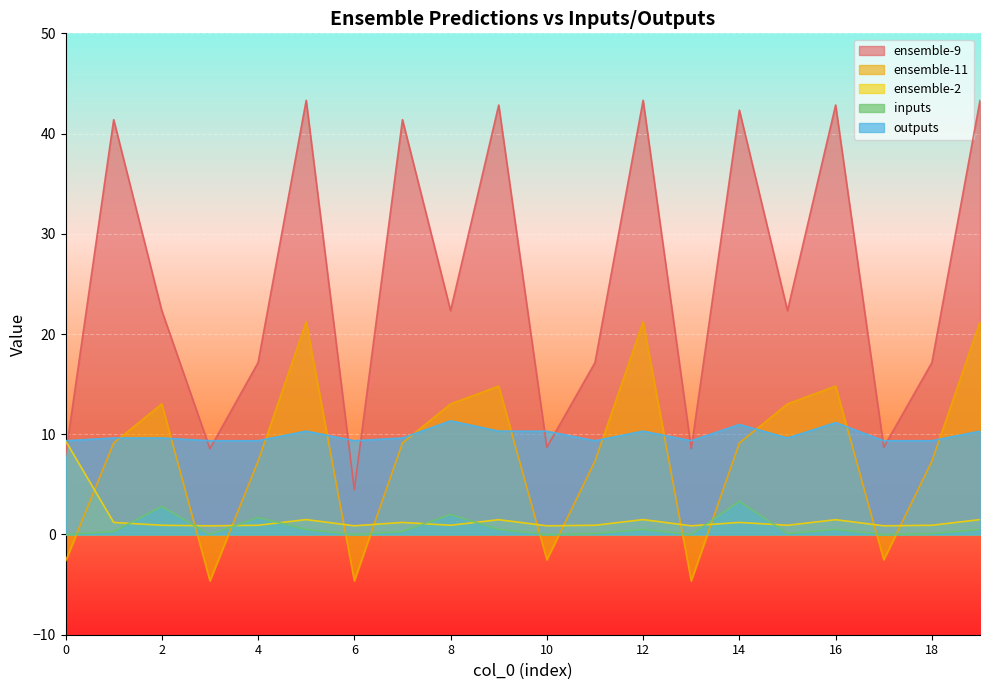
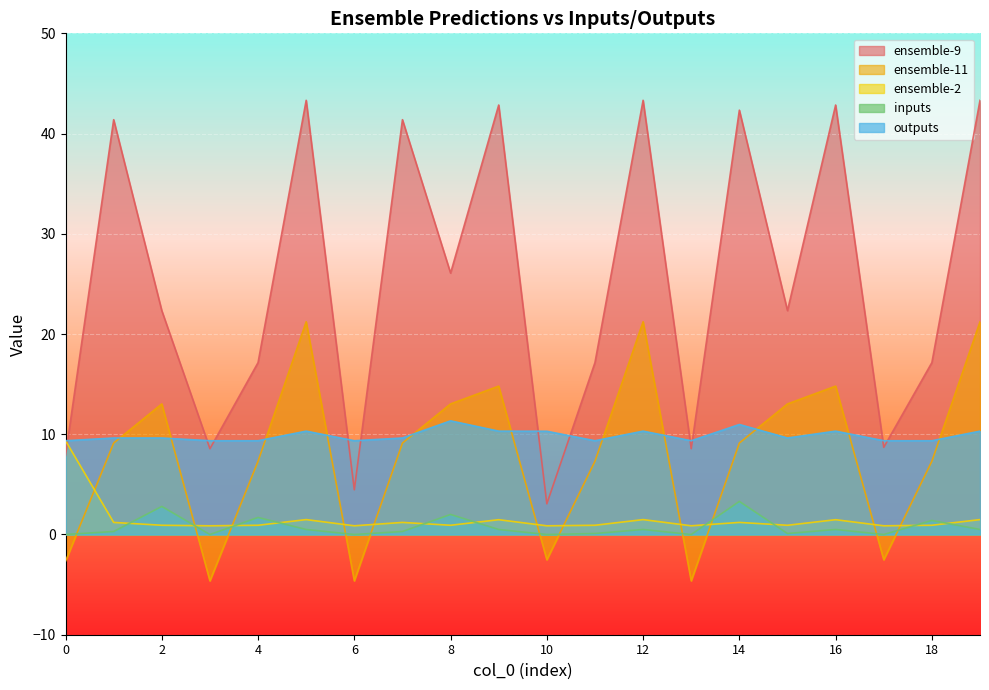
  {
    "ensemble-9": {
      "0": 7.9,
      "2": 22.3,
      "4": 17.2,
      "6": 4.5,
-     "8": 22.3,
-     "10": 8.7,
+     "8": 26.1,
+     "10": 3.1,
      "12": 43.3,
      "14": 42.3,
      "16": 42.8,
      "18": 17.2
    },
    "inputs": {
      "2": 2.8,
      "4": 1.7,
      "8": 2.0,
      "12": 0.5,
      "14": 3.3,
      "16": 0.5,
-     "18": 0.1
+     "18": 1.4
    },
    "outputs": {
      "2": 9.6,
      "4": 9.4,
      "6": 9.4,
      "8": 11.3,
      "10": 10.3,
      "12": 10.3,
      "14": 11.0,
-     "16": 11.2,
+     "16": 10.3,
      "18": 9.4
    }
  }
